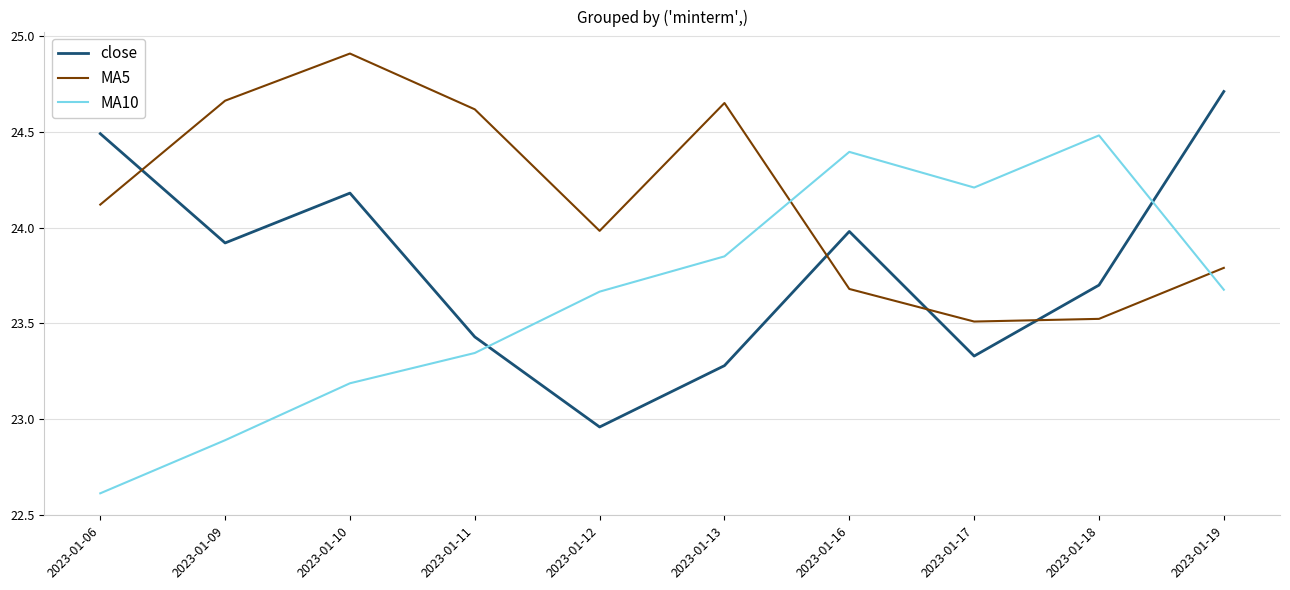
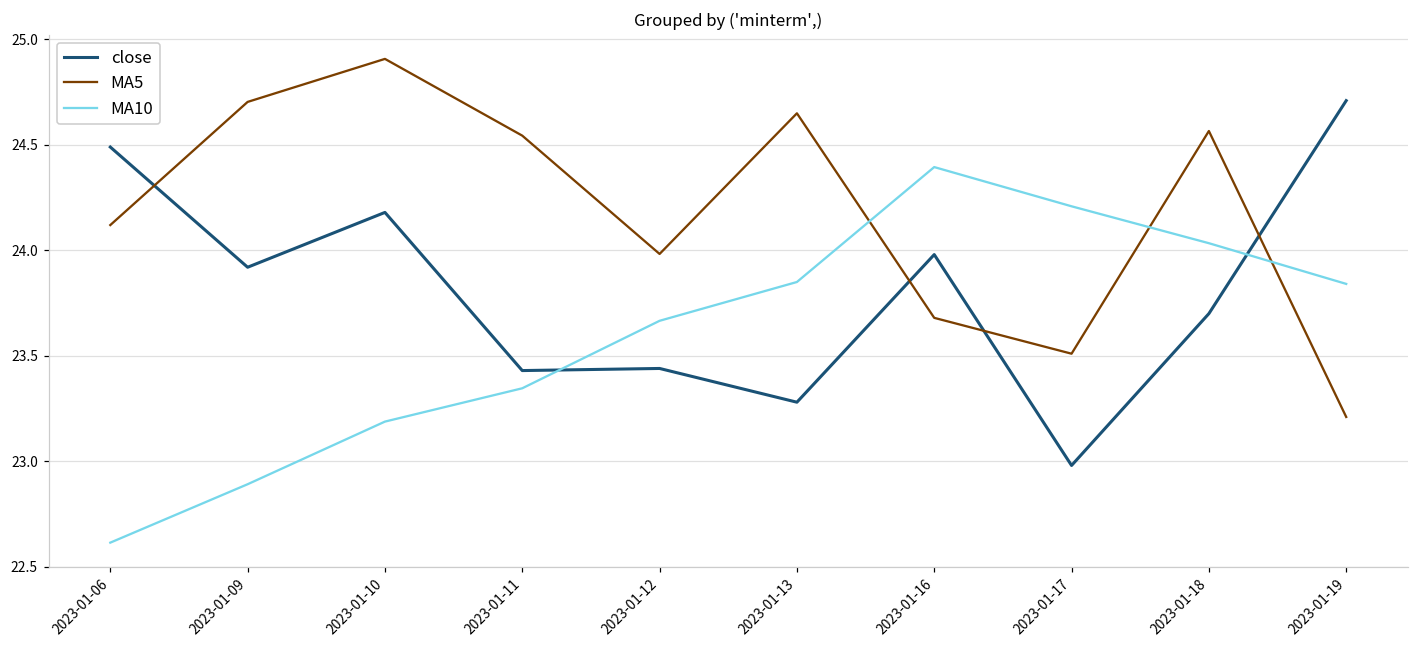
  {
    "close": {
      "2023-01-06": 24.49,
      "2023-01-09": 23.92,
      "2023-01-10": 24.18,
      "2023-01-11": 23.43,
-     "2023-01-12": 22.96,
+     "2023-01-12": 23.44,
      "2023-01-13": 23.28,
      "2023-01-16": 23.98,
-     "2023-01-17": 23.33,
+     "2023-01-17": 22.98,
      "2023-01-18": 23.70,
      "2023-01-19": 24.71
    },
    "MA5": {
      "2023-01-06": 24.12,
-     "2023-01-09": 24.66,
+     "2023-01-09": 24.70,
      "2023-01-10": 24.91,
-     "2023-01-11": 24.62,
+     "2023-01-11": 24.54,
      "2023-01-12": 23.98,
      "2023-01-13": 24.65,
      "2023-01-16": 23.68,
      "2023-01-17": 23.51,
-     "2023-01-18": 23.52,
-     "2023-01-19": 23.79
+     "2023-01-18": 24.57,
+     "2023-01-19": 23.21
    },
    "MA10": {
      "2023-01-06": 22.61,
      "2023-01-09": 22.89,
      "2023-01-10": 23.19,
      "2023-01-11": 23.35,
      "2023-01-12": 23.67,
      "2023-01-13": 23.85,
      "2023-01-16": 24.40,
      "2023-01-17": 24.21,
-     "2023-01-18": 24.48,
-     "2023-01-19": 23.68
+     "2023-01-18": 24.03,
+     "2023-01-19": 23.84
    }
  }
